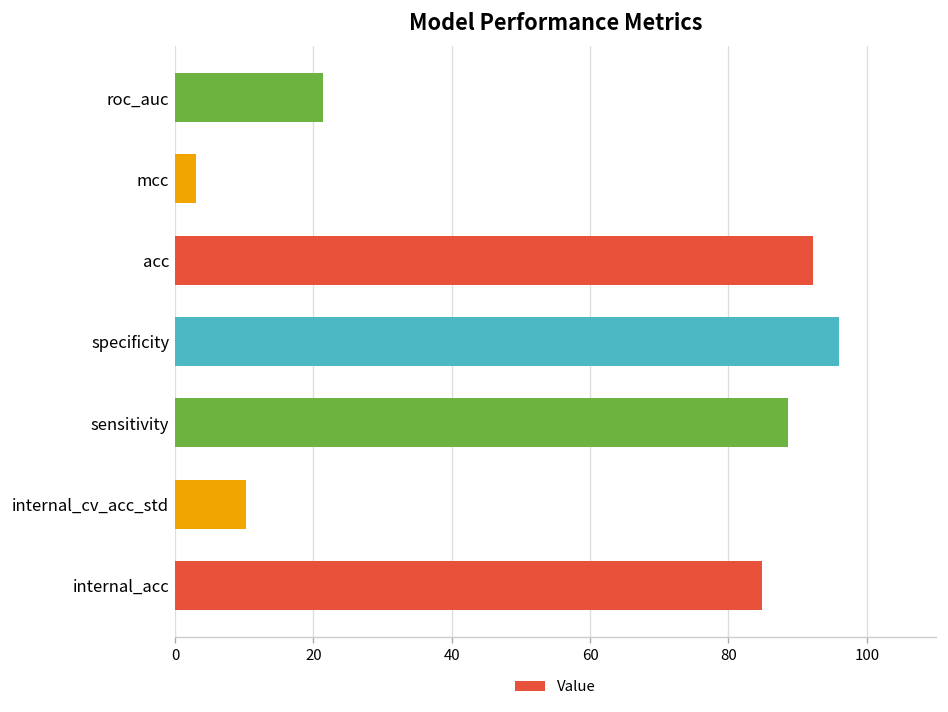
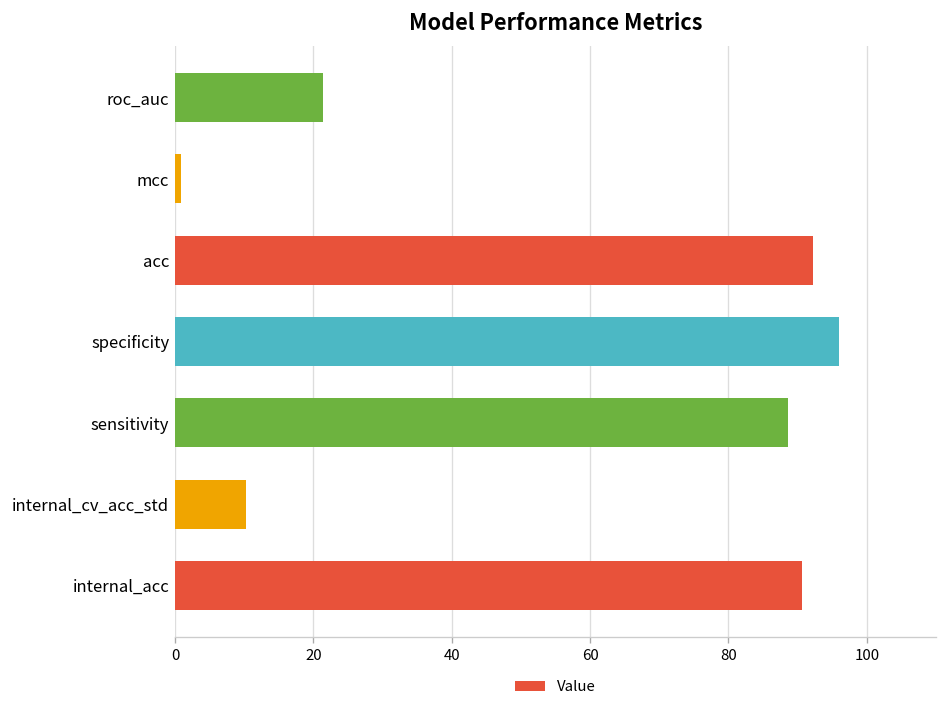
  {
    "roc_auc": 21,
-   "mcc": 3,
+   "mcc": 1,
    "acc": 92,
    "specificity": 96,
    "sensitivity": 89,
    "internal_cv_acc_std": 10,
-   "internal_acc": 85
+   "internal_acc": 91
  }
